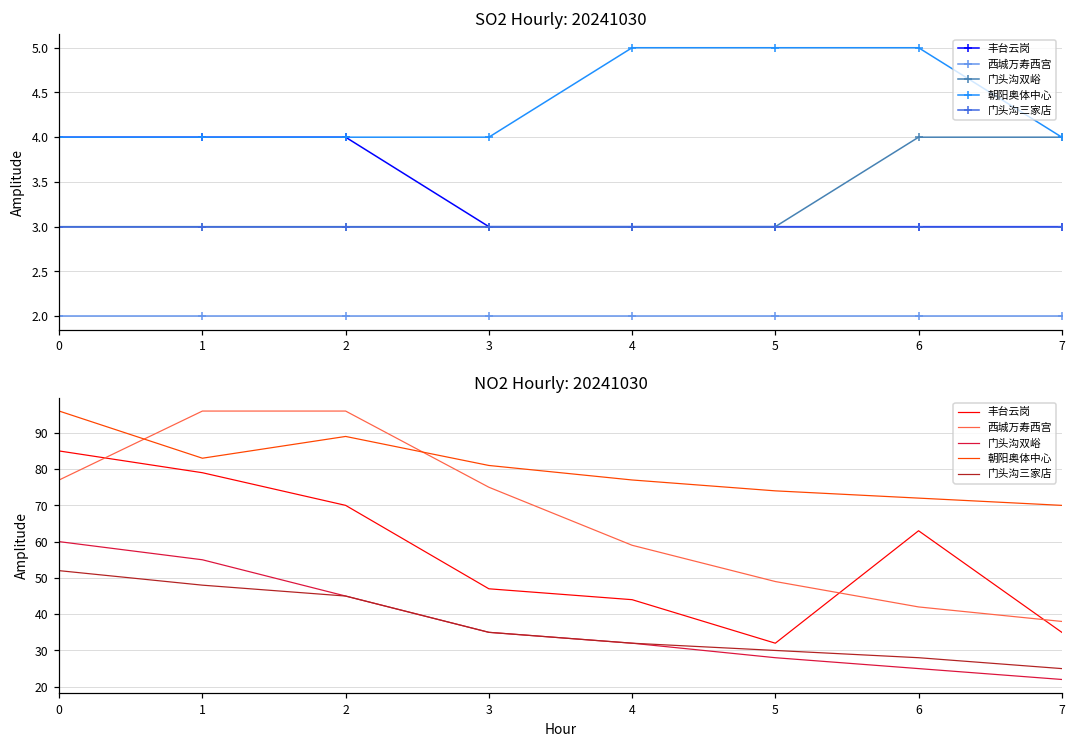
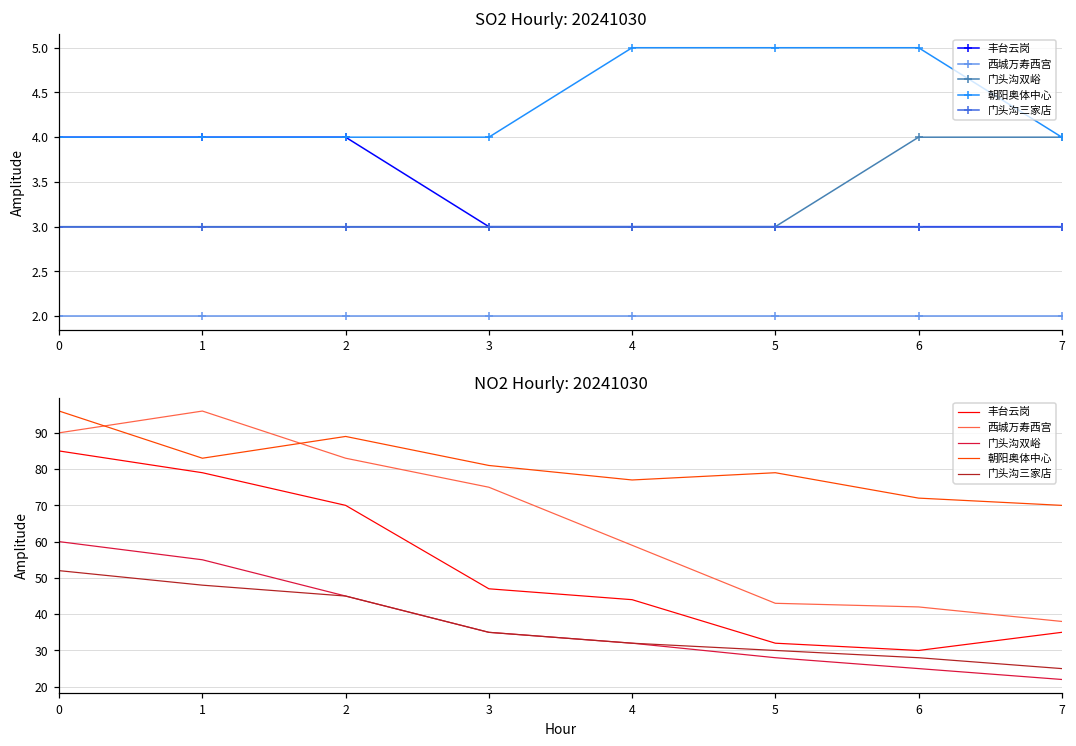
  {
    "NO2 Hourly: 20241030": {
      "丰台云岗": {
        "0": 85,
        "1": 79,
        "2": 70,
        "3": 47,
        "4": 44,
        "5": 32,
-       "6": 63,
+       "6": 30,
        "7": 35
      },
      "西城万寿西宫": {
-       "0": 77,
+       "0": 90,
        "1": 96,
-       "2": 96,
+       "2": 83,
        "3": 75,
        "4": 59,
-       "5": 49,
+       "5": 43,
        "6": 42,
        "7": 38
      },
      "朝阳奥体中心": {
        "0": 96,
        "1": 83,
        "2": 89,
        "3": 81,
        "4": 77,
-       "5": 74,
+       "5": 79,
        "6": 72,
        "7": 70
      }
    }
  }
